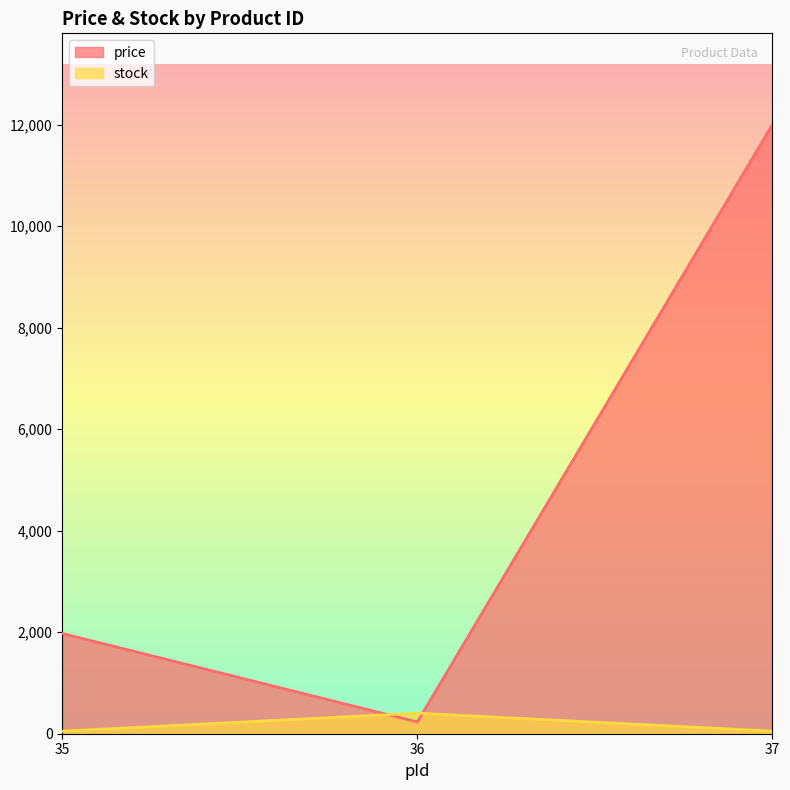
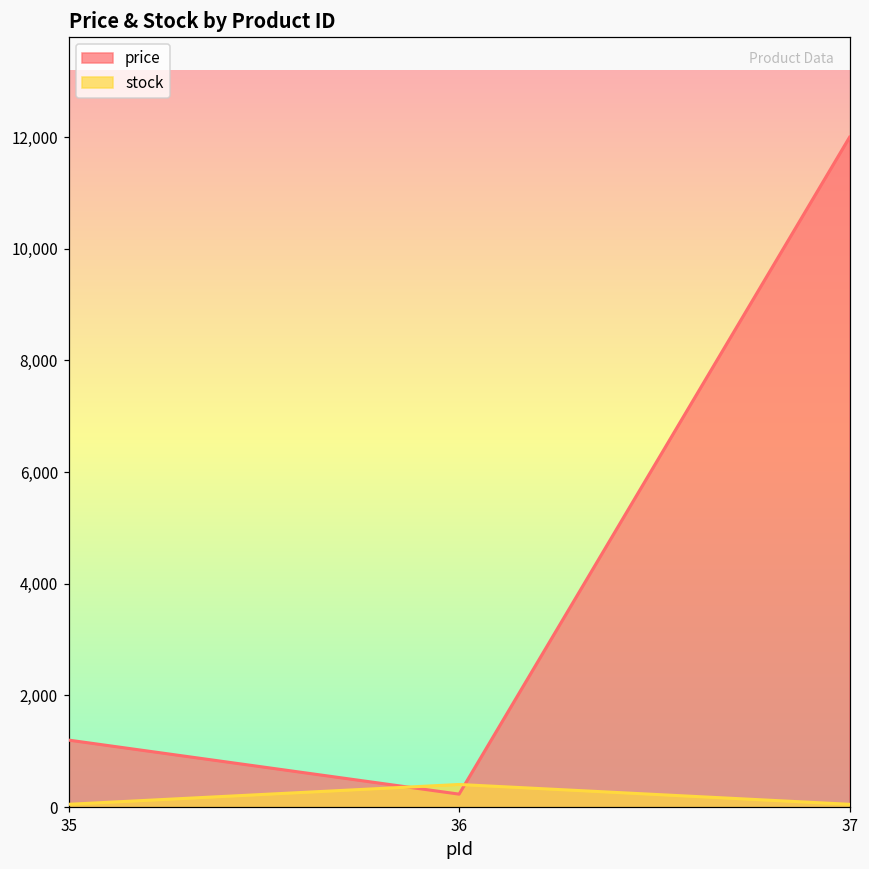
  {
    "price": {
-     "35": "2,000",
+     "35": "1,200",
      "36": "200",
      "37": "12,000"
    },
    "stock": {
      "35": "100",
      "36": "400",
      "37": "100"
    }
  }
